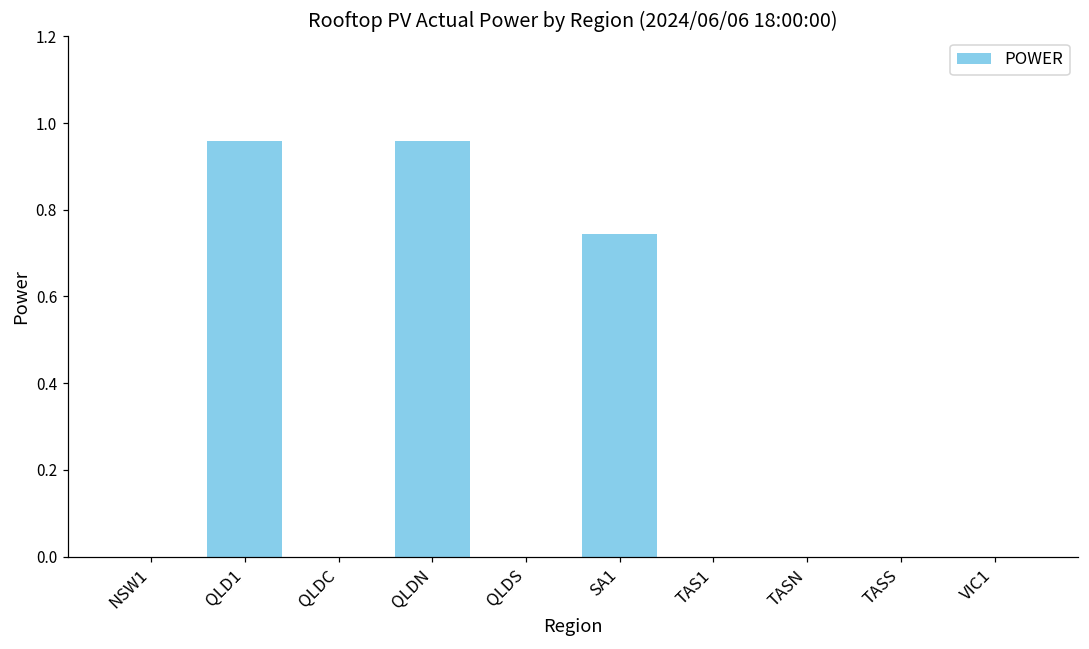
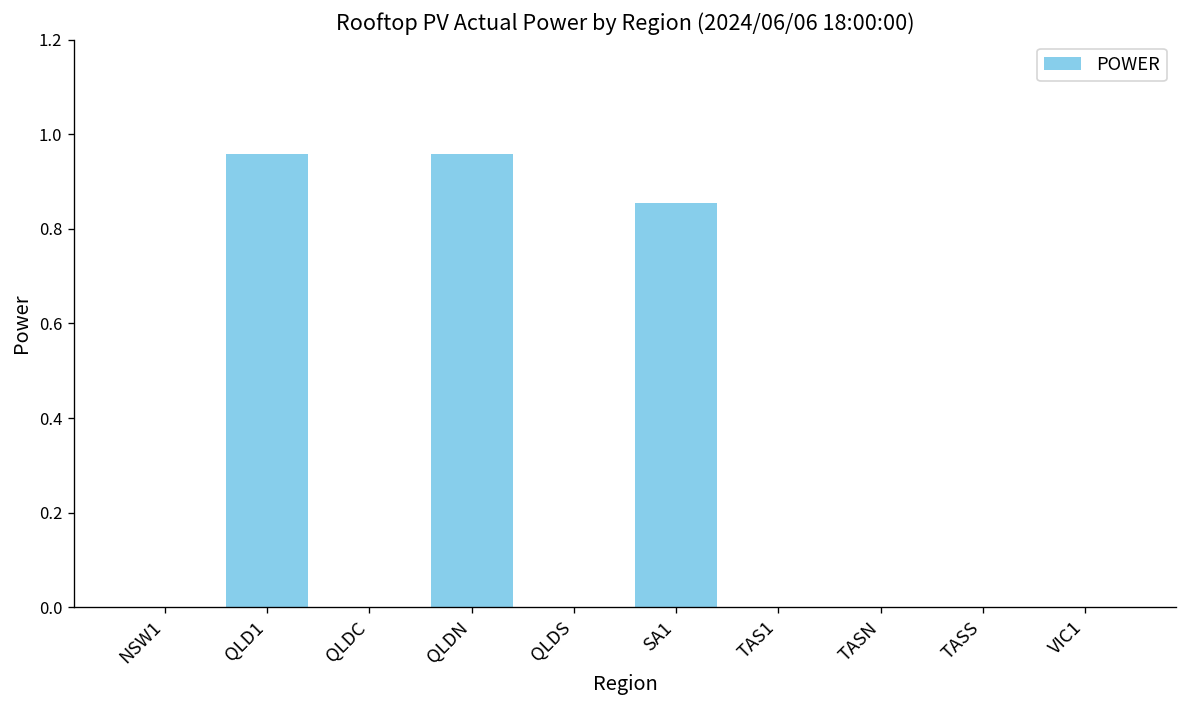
  {
    "NSW1": 0.00,
    "QLD1": 0.96,
    "QLDC": 0.00,
    "QLDN": 0.96,
    "QLDS": 0.00,
-   "SA1": 0.74,
+   "SA1": 0.86,
    "TAS1": 0.00,
    "TASN": 0.00,
    "TASS": 0.00,
    "VIC1": 0.00
  }
